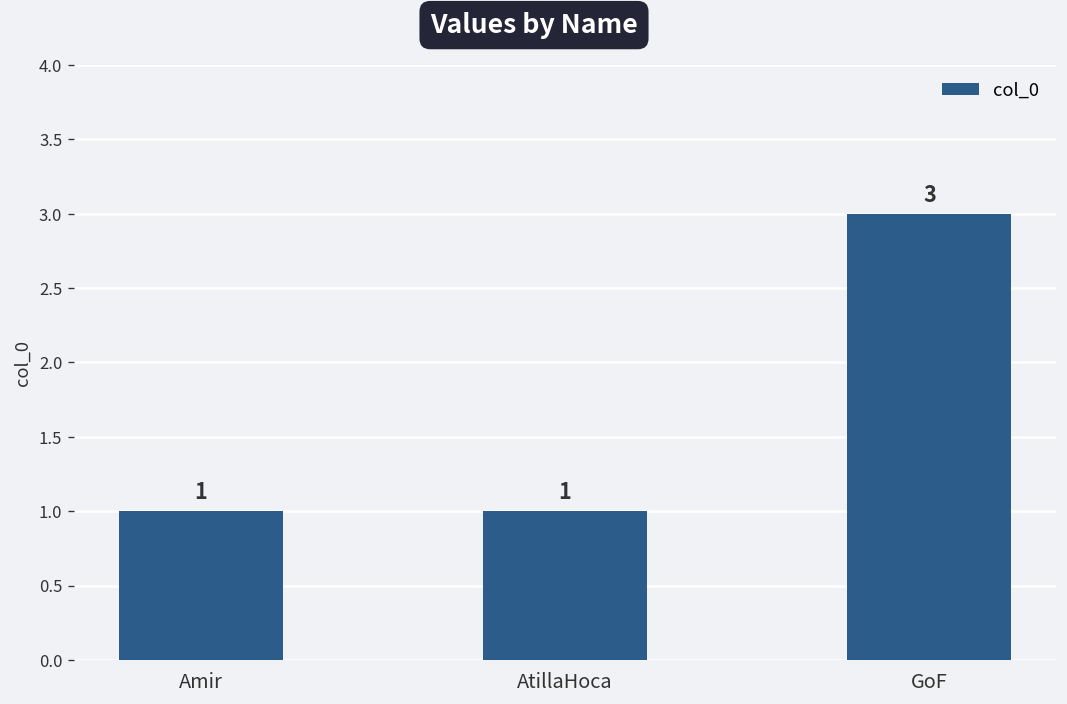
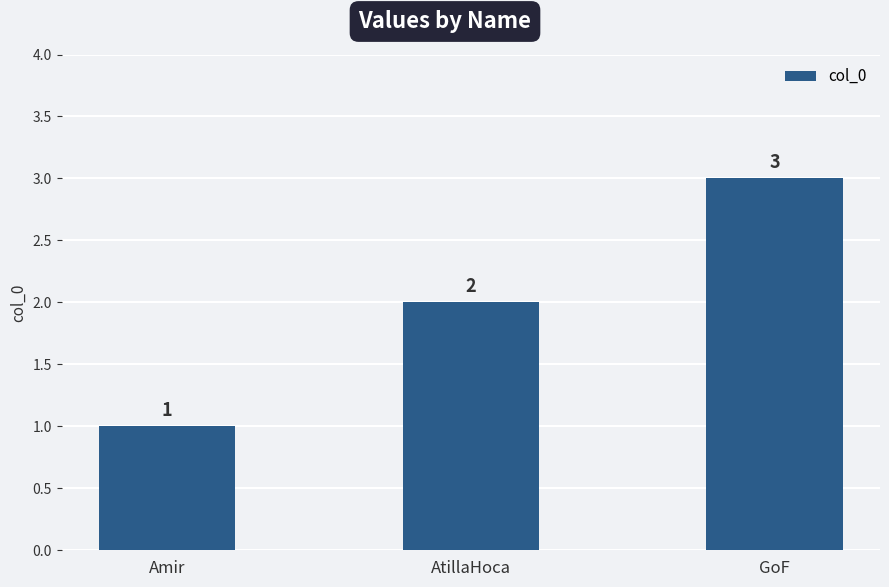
  {
    "Amir": 1,
-   "AtillaHoca": 1,
+   "AtillaHoca": 2,
    "GoF": 3
  }
